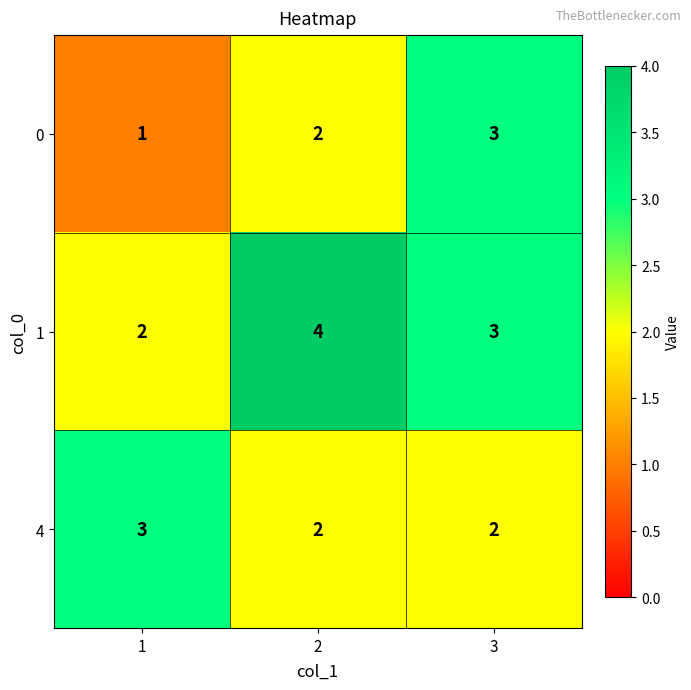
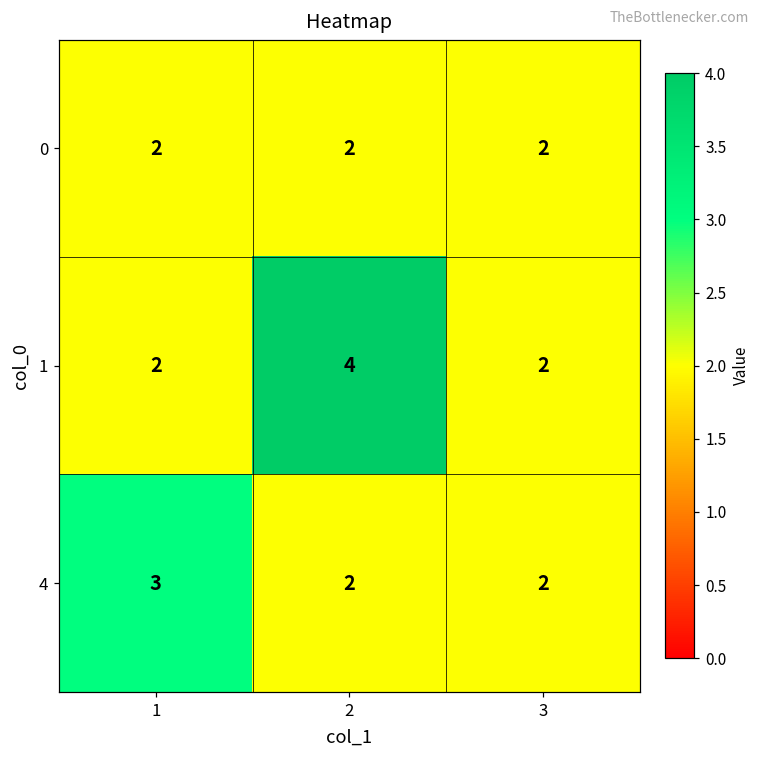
  {
    "0": {
-     "1": 1,
+     "1": 2,
      "2": 2,
-     "3": 3
+     "3": 2
    },
    "1": {
      "1": 2,
      "2": 4,
-     "3": 3
+     "3": 2
    },
    "4": {
      "1": 3,
      "2": 2,
      "3": 2
    }
  }
